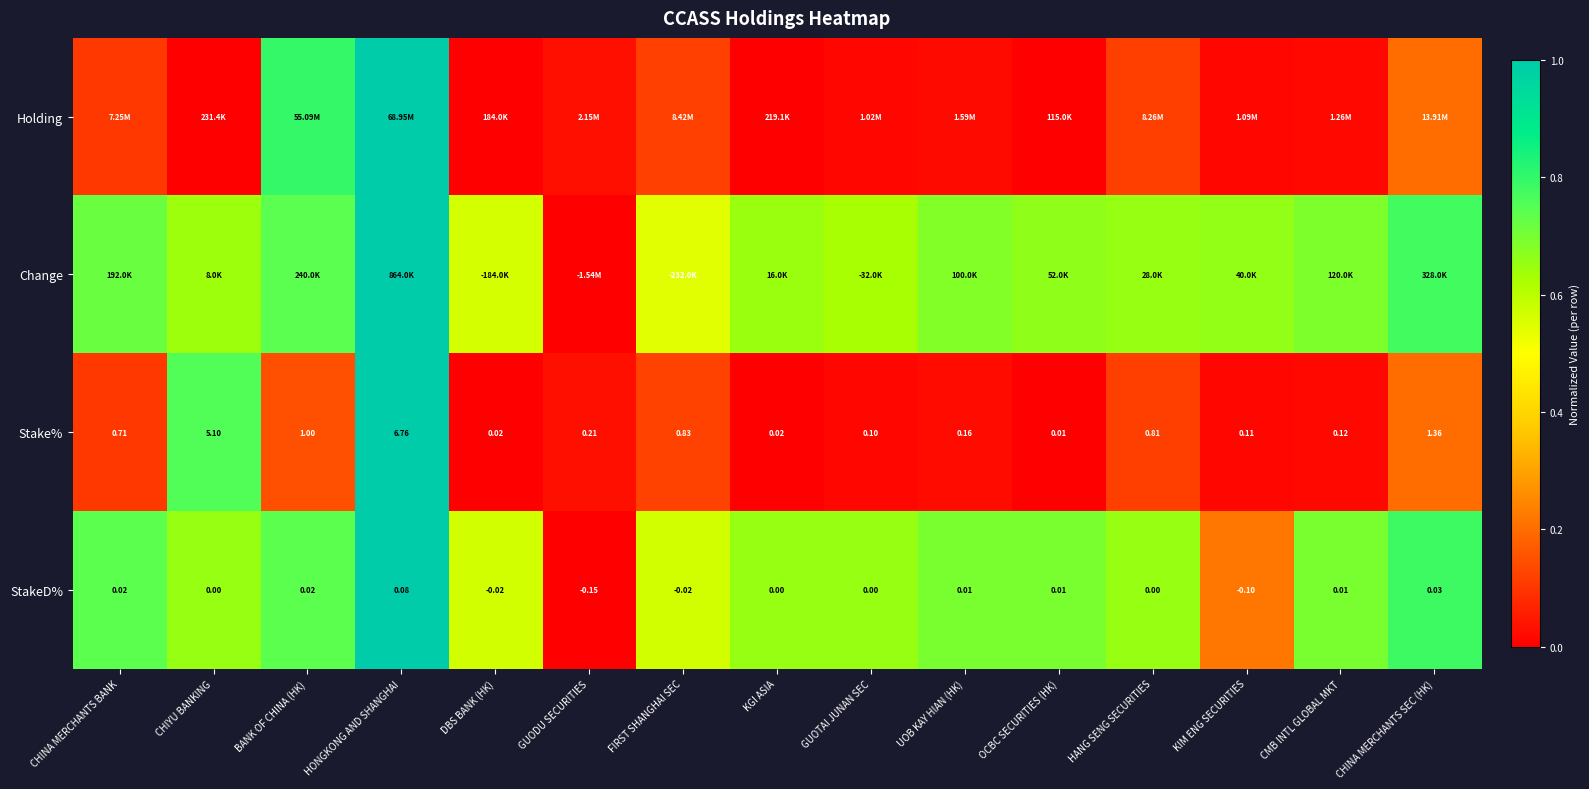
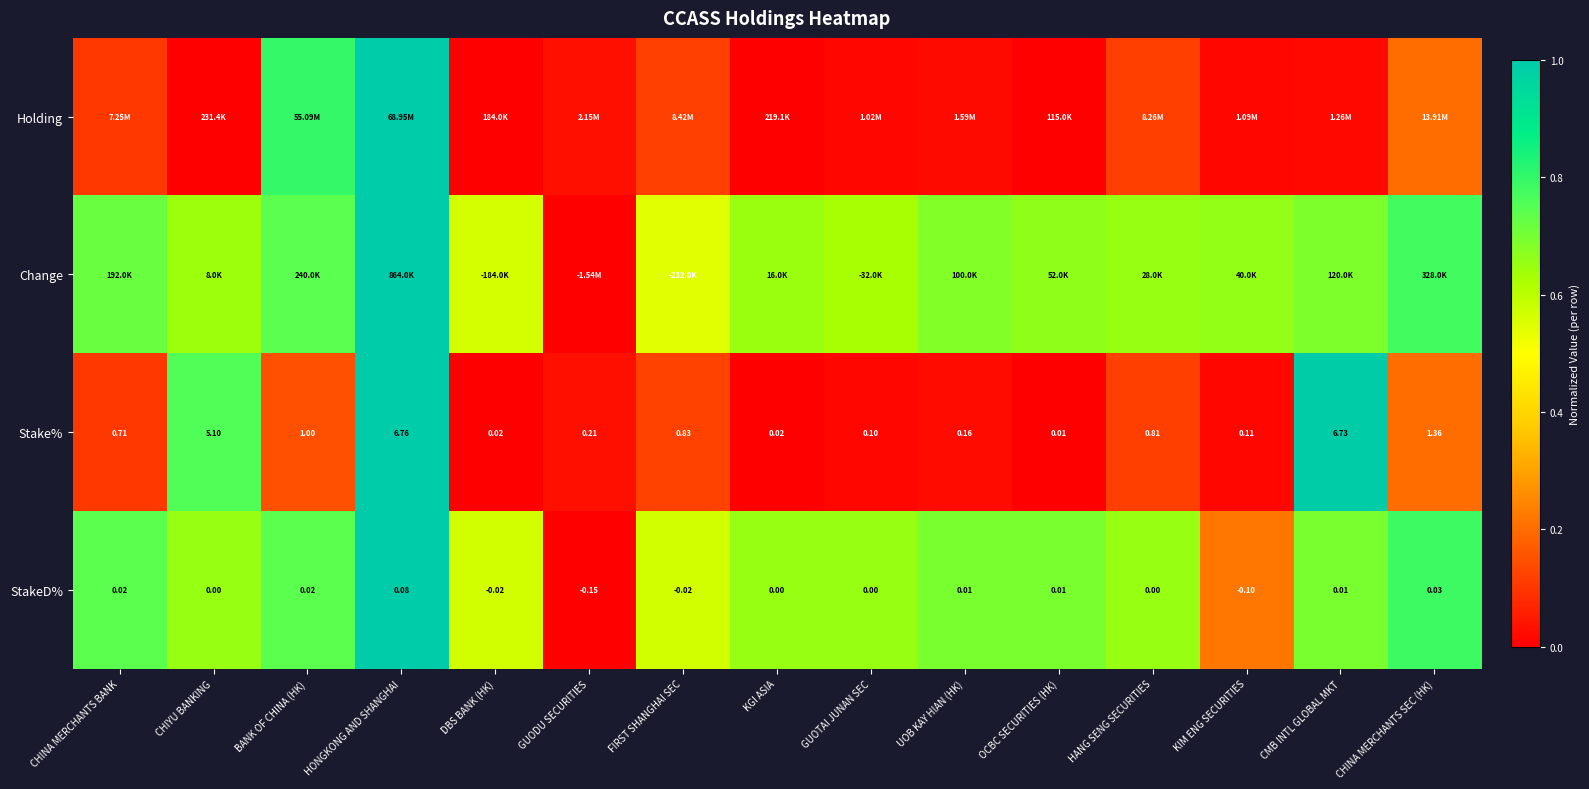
  {
    "Holding": {
      "CHINA MERCHANTS BANK": "7.25M",
      "CHIYU BANKING": "231.4K",
      "BANK OF CHINA (HK)": "55.09M",
      "HONGKONG AND SHANGHAI": "68.95M",
      "DBS BANK (HK)": "184.0K",
      "GUODU SECURITIES": "2.15M",
      "FIRST SHANGHAI SEC": "8.42M",
      "KGI ASIA": "219.1K",
      "GUOTAI JUNAN SEC": "1.02M",
      "UOB KAY HIAN (HK)": "1.59M",
      "OCBC SECURITIES (HK)": "115.0K",
      "HANG SENG SECURITIES": "8.26M",
      "KIM ENG SECURITIES": "1.09M",
      "CMB INTL GLOBAL MKT": "1.26M",
      "CHINA MERCHANTS SEC (HK)": "13.91M"
    },
    "Change": {
      "CHINA MERCHANTS BANK": "192.0K",
      "CHIYU BANKING": "8.0K",
      "BANK OF CHINA (HK)": "240.0K",
      "HONGKONG AND SHANGHAI": "864.0K",
      "DBS BANK (HK)": "-184.0K",
      "GUODU SECURITIES": "-1.54M",
      "FIRST SHANGHAI SEC": "-232.0K",
      "KGI ASIA": "16.0K",
      "GUOTAI JUNAN SEC": "-32.0K",
      "UOB KAY HIAN (HK)": "100.0K",
      "OCBC SECURITIES (HK)": "52.0K",
      "HANG SENG SECURITIES": "28.0K",
      "KIM ENG SECURITIES": "40.0K",
      "CMB INTL GLOBAL MKT": "120.0K",
      "CHINA MERCHANTS SEC (HK)": "328.0K"
    },
    "Stake%": {
      "CHINA MERCHANTS BANK": "0.71",
      "CHIYU BANKING": "5.10",
      "BANK OF CHINA (HK)": "1.00",
      "HONGKONG AND SHANGHAI": "6.76",
      "DBS BANK (HK)": "0.02",
      "GUODU SECURITIES": "0.21",
      "FIRST SHANGHAI SEC": "0.83",
      "KGI ASIA": "0.02",
      "GUOTAI JUNAN SEC": "0.10",
      "UOB KAY HIAN (HK)": "0.16",
      "OCBC SECURITIES (HK)": "0.01",
      "HANG SENG SECURITIES": "0.81",
      "KIM ENG SECURITIES": "0.11",
-     "CMB INTL GLOBAL MKT": "0.12",
+     "CMB INTL GLOBAL MKT": "6.73",
      "CHINA MERCHANTS SEC (HK)": "1.36"
    },
    "StakeD%": {
      "CHINA MERCHANTS BANK": "0.02",
      "CHIYU BANKING": "0.00",
      "BANK OF CHINA (HK)": "0.02",
      "HONGKONG AND SHANGHAI": "0.08",
      "DBS BANK (HK)": "-0.02",
      "GUODU SECURITIES": "-0.15",
      "FIRST SHANGHAI SEC": "-0.02",
      "KGI ASIA": "0.00",
      "GUOTAI JUNAN SEC": "0.00",
      "UOB KAY HIAN (HK)": "0.01",
      "OCBC SECURITIES (HK)": "0.01",
      "HANG SENG SECURITIES": "0.00",
      "KIM ENG SECURITIES": "-0.10",
      "CMB INTL GLOBAL MKT": "0.01",
      "CHINA MERCHANTS SEC (HK)": "0.03"
    }
  }
